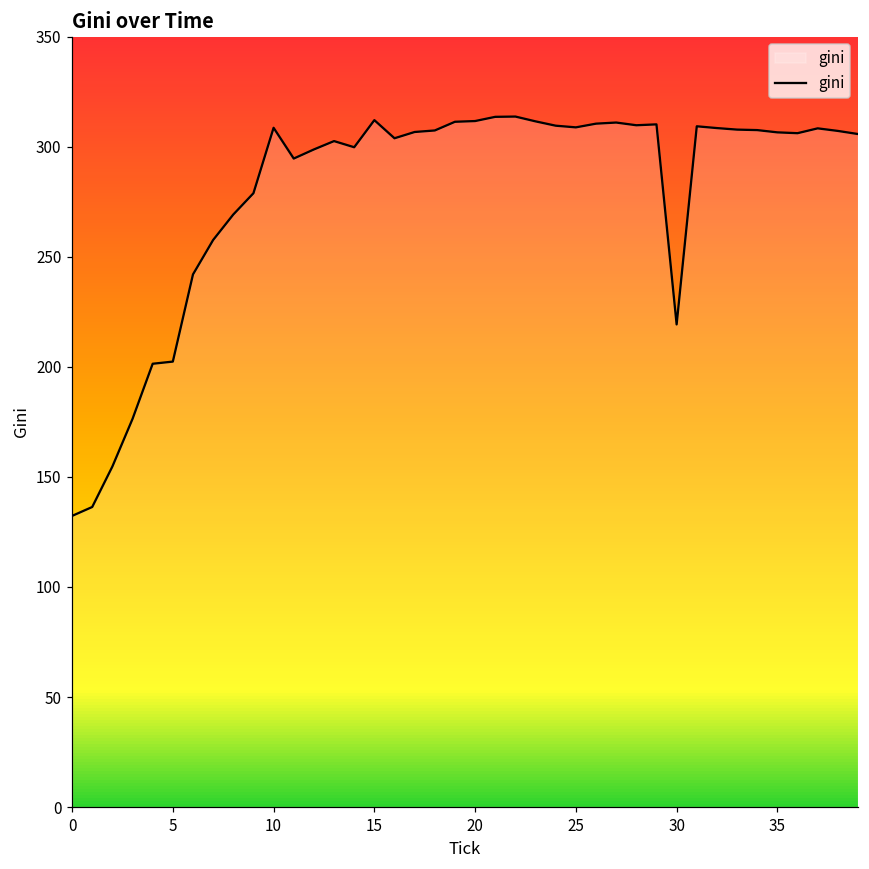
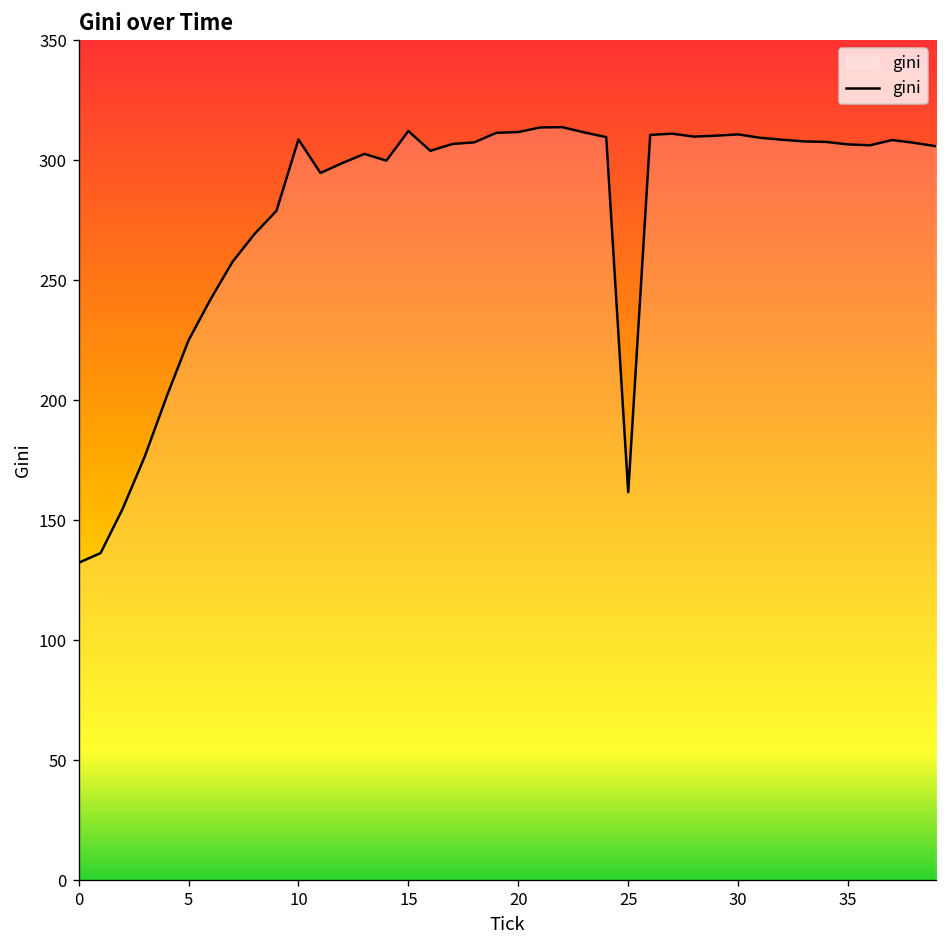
  {
    "0": 132,
-   "5": 202,
+   "5": 225,
    "10": 309,
    "15": 312,
    "20": 312,
-   "25": 309,
-   "30": 219,
+   "25": 162,
+   "30": 311,
    "35": 307
  }
